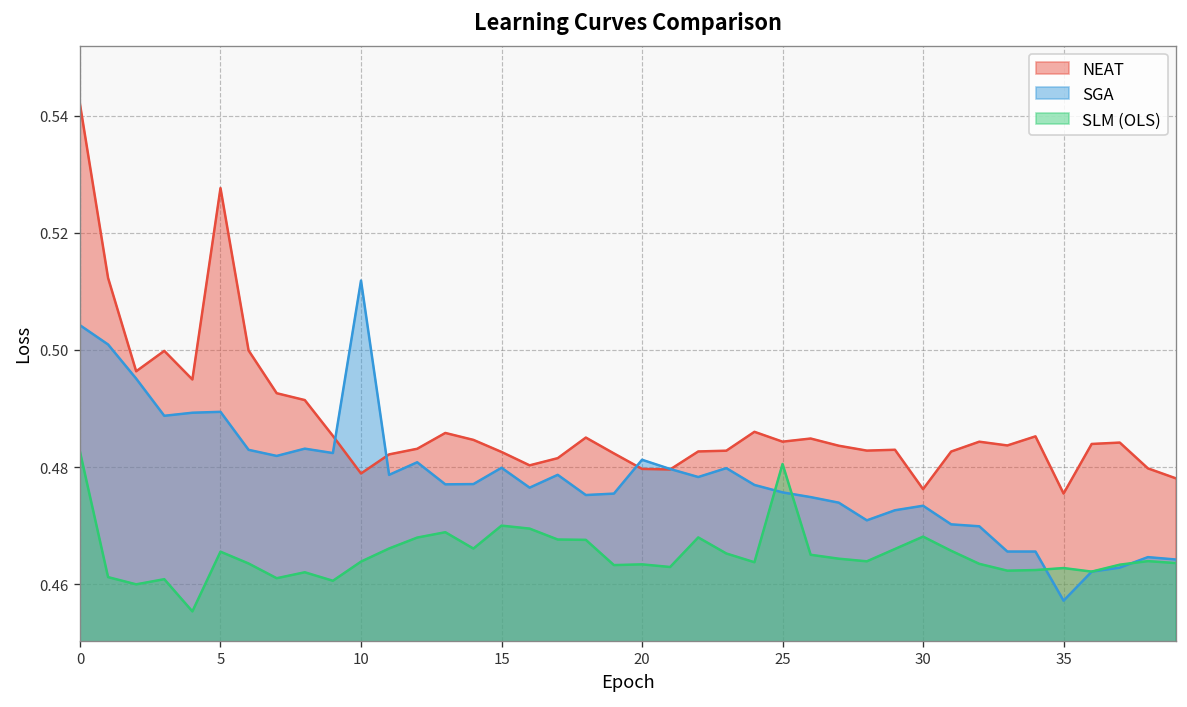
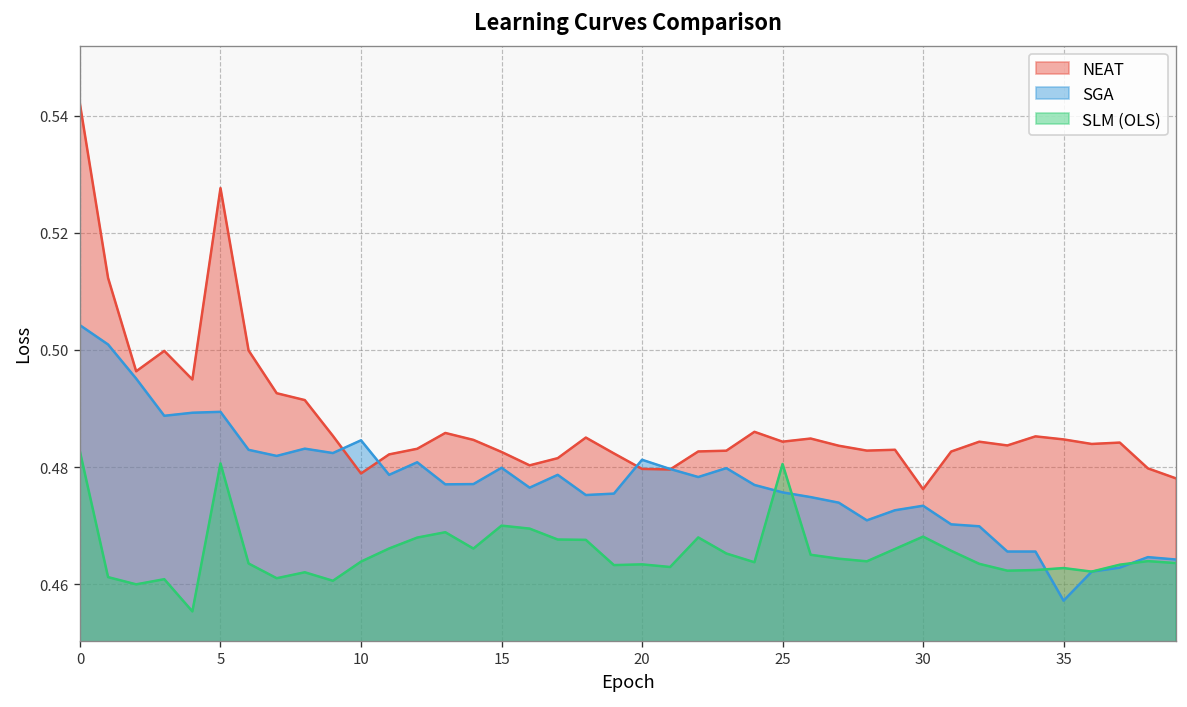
  {
    "NEAT": {
      "0": 0.542,
      "5": 0.528,
      "10": 0.479,
      "15": 0.483,
      "20": 0.480,
      "25": 0.484,
      "30": 0.476,
-     "35": 0.475
+     "35": 0.485
    },
    "SGA": {
      "0": 0.504,
      "5": 0.489,
-     "10": 0.512,
+     "10": 0.485,
      "15": 0.480,
      "20": 0.481,
      "25": 0.476,
      "30": 0.473,
      "35": 0.457
    },
    "SLM (OLS)": {
      "0": 0.483,
-     "5": 0.466,
+     "5": 0.481,
      "10": 0.464,
      "15": 0.470,
      "20": 0.463,
      "25": 0.481,
      "30": 0.468,
      "35": 0.463
    }
  }
